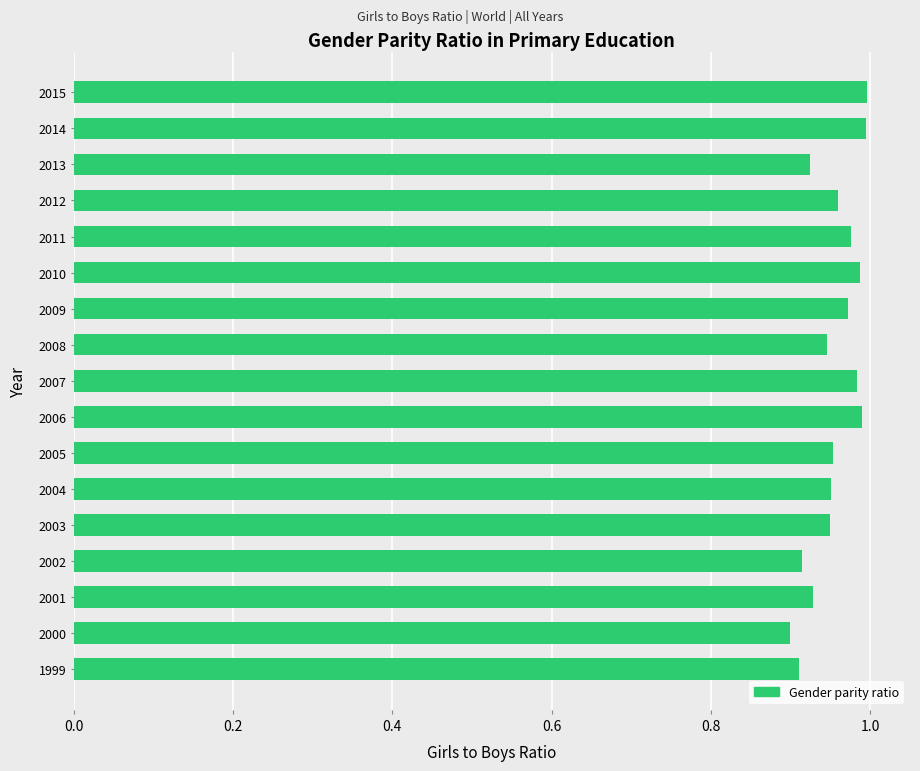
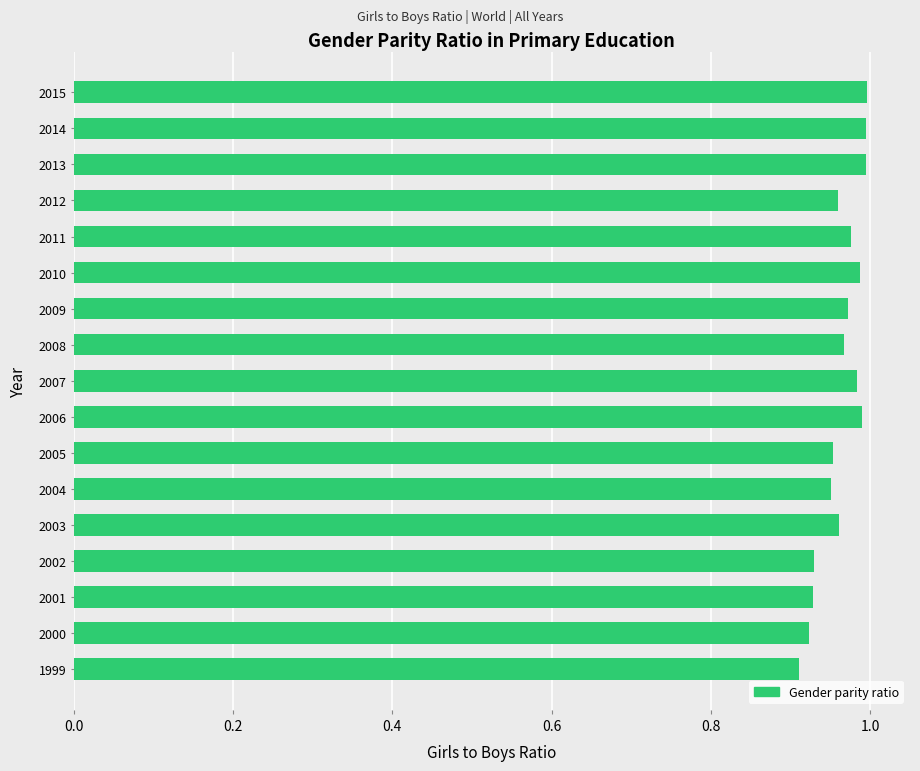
  {
    "2015": 1.00,
    "2014": 0.99,
-   "2013": 0.92,
+   "2013": 0.99,
    "2012": 0.96,
    "2011": 0.98,
    "2010": 0.99,
    "2009": 0.97,
-   "2008": 0.95,
+   "2008": 0.97,
    "2007": 0.98,
    "2006": 0.99,
    "2005": 0.95,
    "2004": 0.95,
-   "2003": 0.95,
-   "2002": 0.92,
+   "2003": 0.96,
+   "2002": 0.93,
    "2001": 0.93,
-   "2000": 0.90,
+   "2000": 0.92,
    "1999": 0.91
  }
